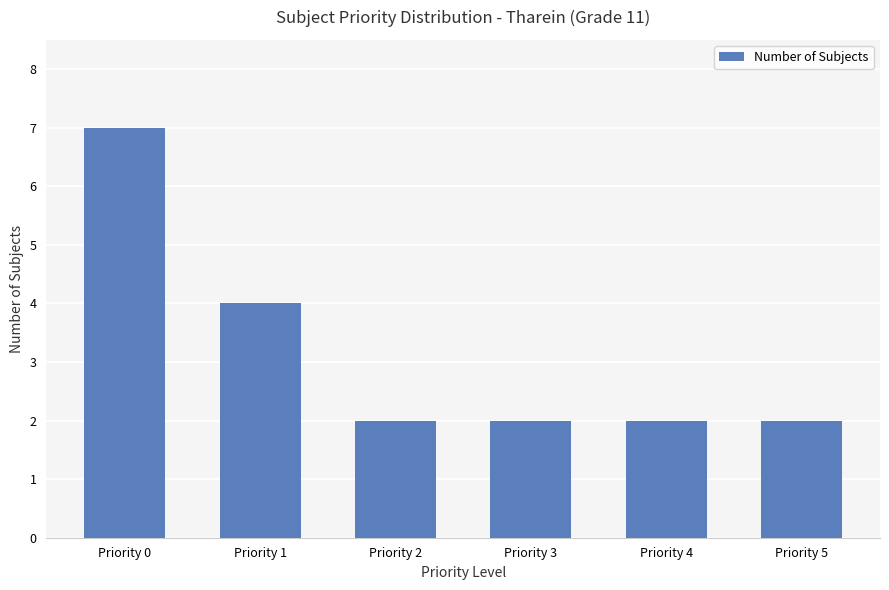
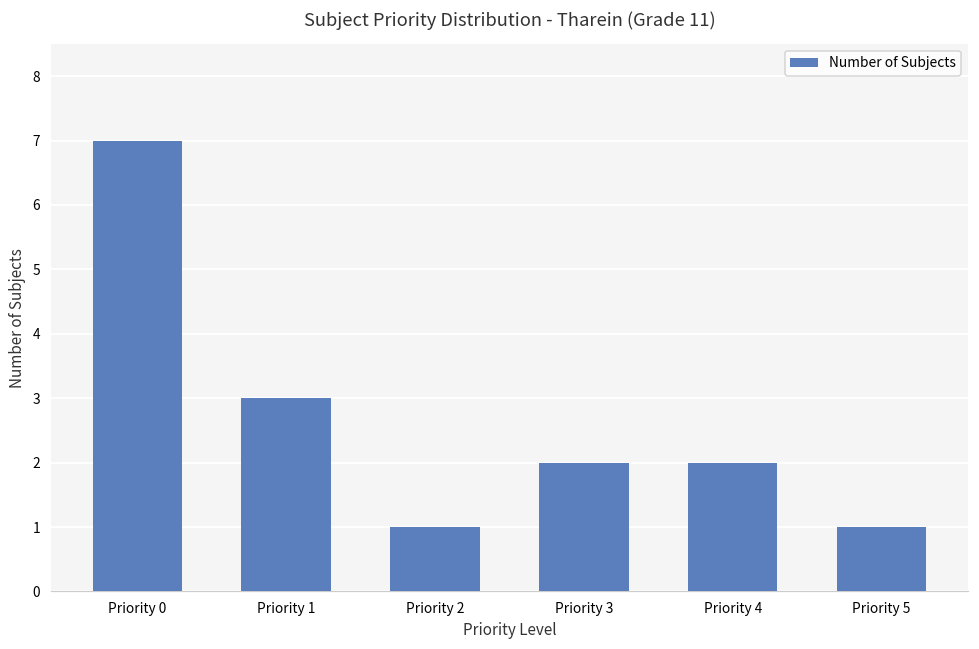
  {
    "Priority 0": 7,
-   "Priority 1": 4,
-   "Priority 2": 2,
+   "Priority 1": 3,
+   "Priority 2": 1,
    "Priority 3": 2,
    "Priority 4": 2,
-   "Priority 5": 2
+   "Priority 5": 1
  }
